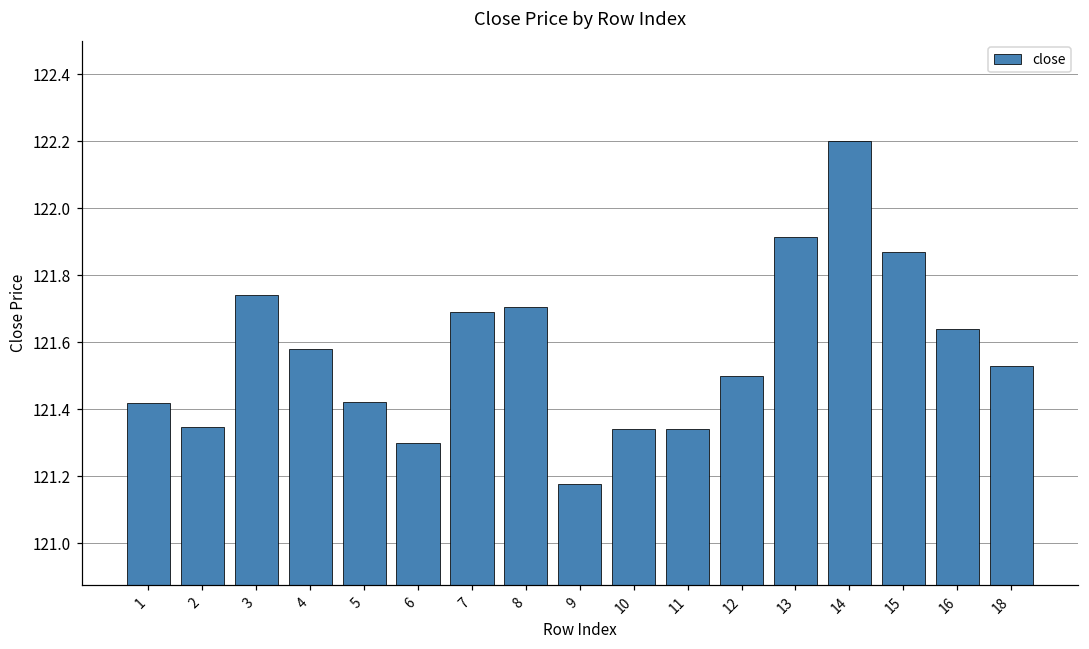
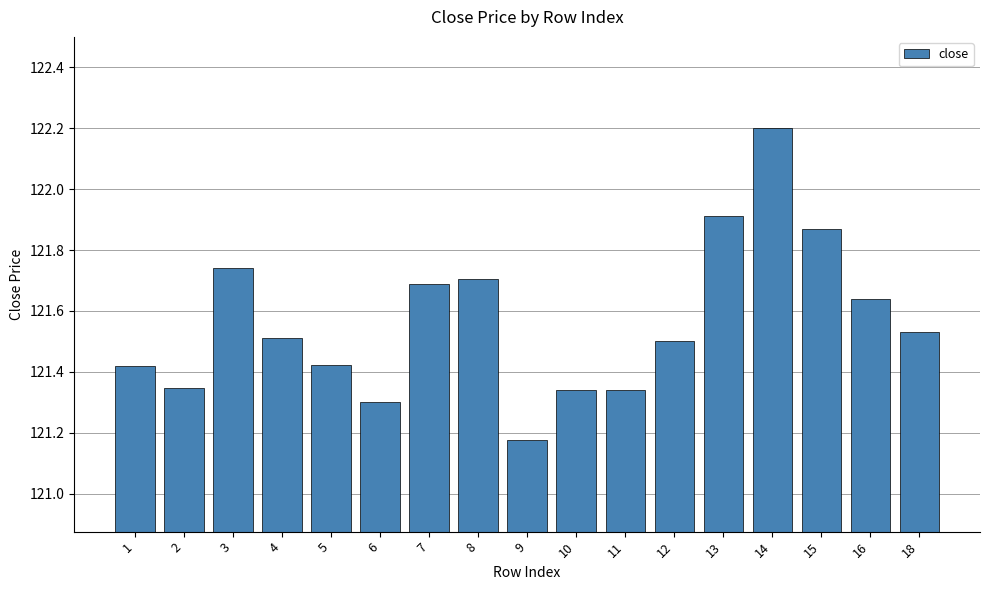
  {
    "1": 121.42,
    "2": 121.35,
    "3": 121.74,
-   "4": 121.58,
+   "4": 121.51,
    "5": 121.42,
    "6": 121.30,
    "7": 121.69,
    "8": 121.70,
    "9": 121.18,
    "10": 121.34,
    "11": 121.34,
    "12": 121.50,
    "13": 121.91,
    "14": 122.20,
    "15": 121.87,
    "16": 121.64,
    "18": 121.53
  }
